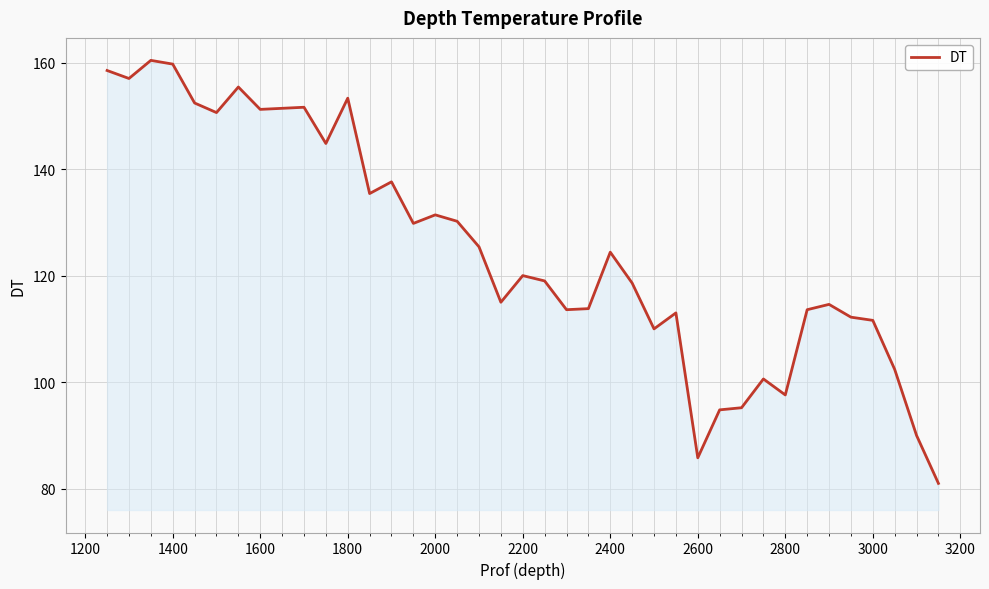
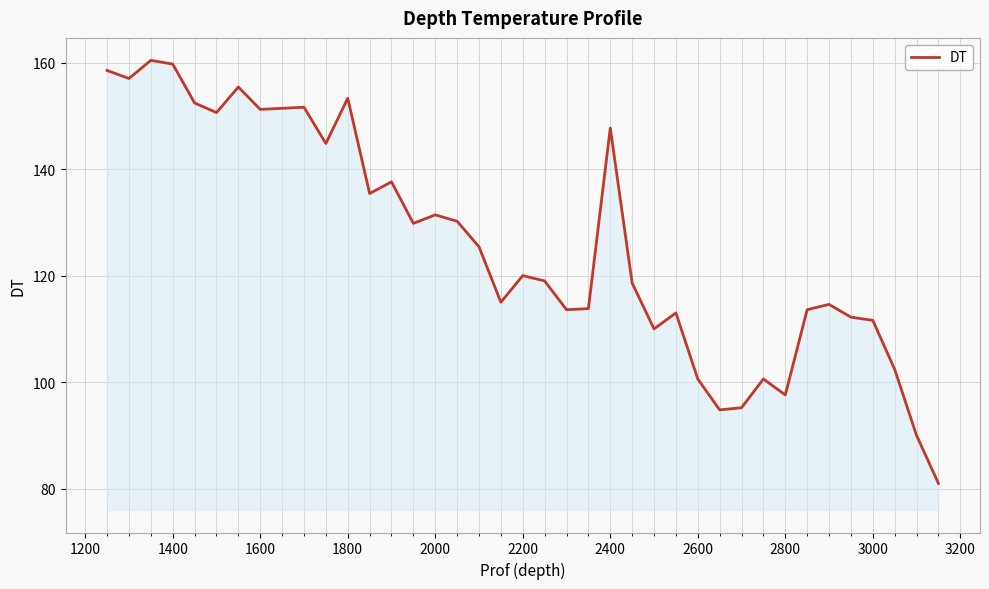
  {
    "1400": 160,
    "1600": 151,
    "1800": 153,
    "2000": 131,
    "2200": 120,
-   "2400": 124,
-   "2600": 86,
+   "2400": 148,
+   "2600": 101,
    "2800": 98,
    "3000": 112
  }
